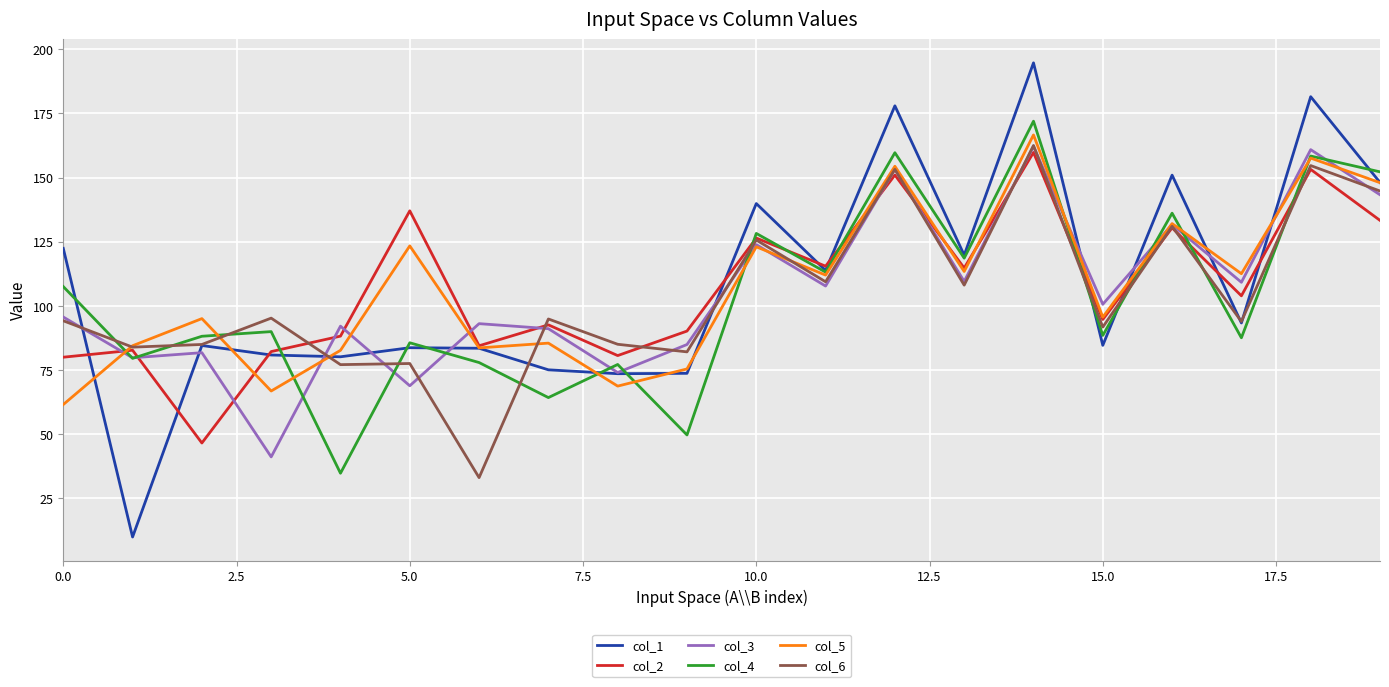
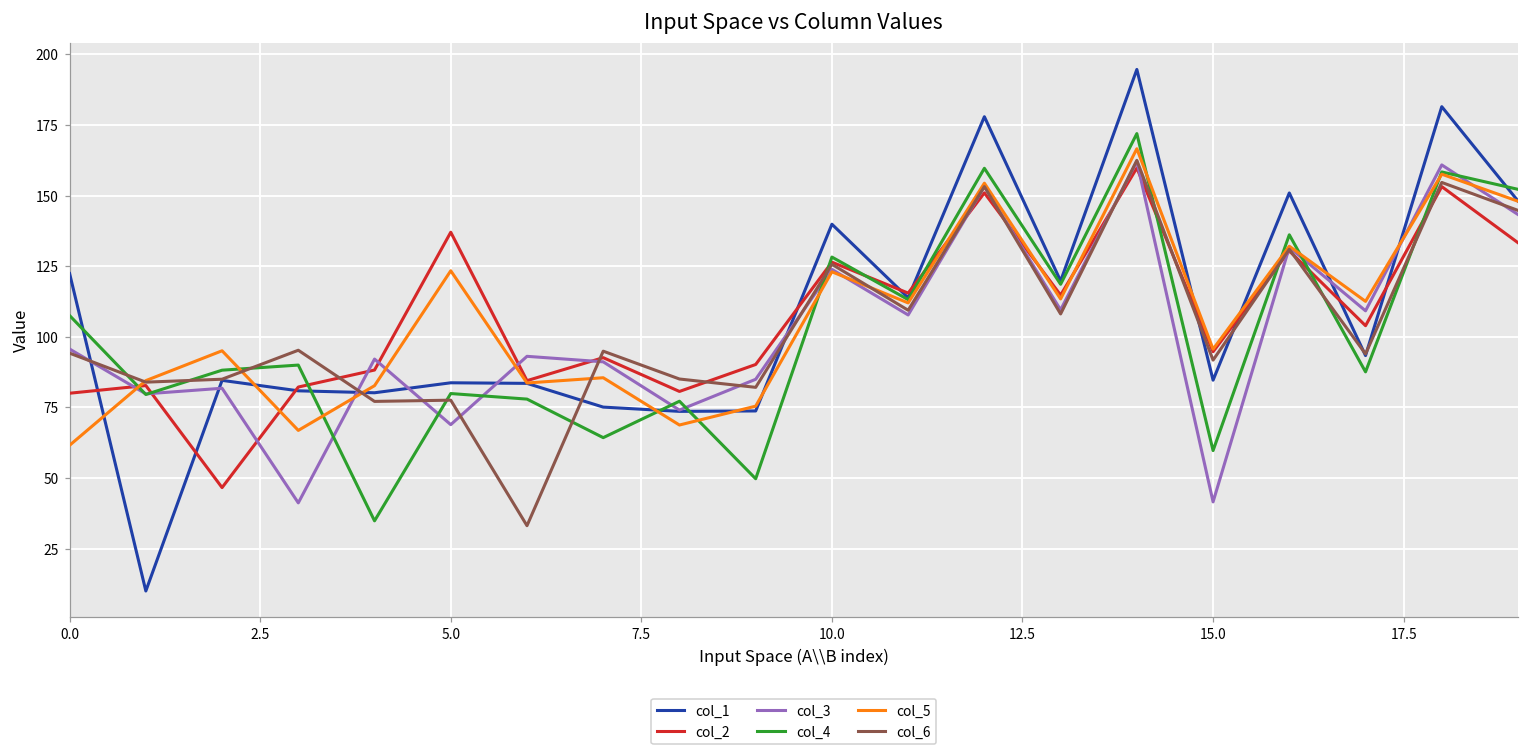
  {
    "col_1": {
      "0.0": 122,
      "5.0": 84,
      "10.0": 140,
      "15.0": 85
    },
    "col_2": {
      "0.0": 80,
      "5.0": 137
    },
    "col_3": {
      "0.0": 96,
      "5.0": 69,
-     "15.0": 101
+     "15.0": 42
    },
    "col_4": {
      "0.0": 108,
-     "5.0": 86,
+     "5.0": 80,
      "10.0": 128,
-     "15.0": 88
+     "15.0": 60
    },
    "col_5": {
      "0.0": 62,
      "5.0": 123
    },
    "col_6": {
      "0.0": 94,
      "5.0": 78,
      "15.0": 92
    }
  }
